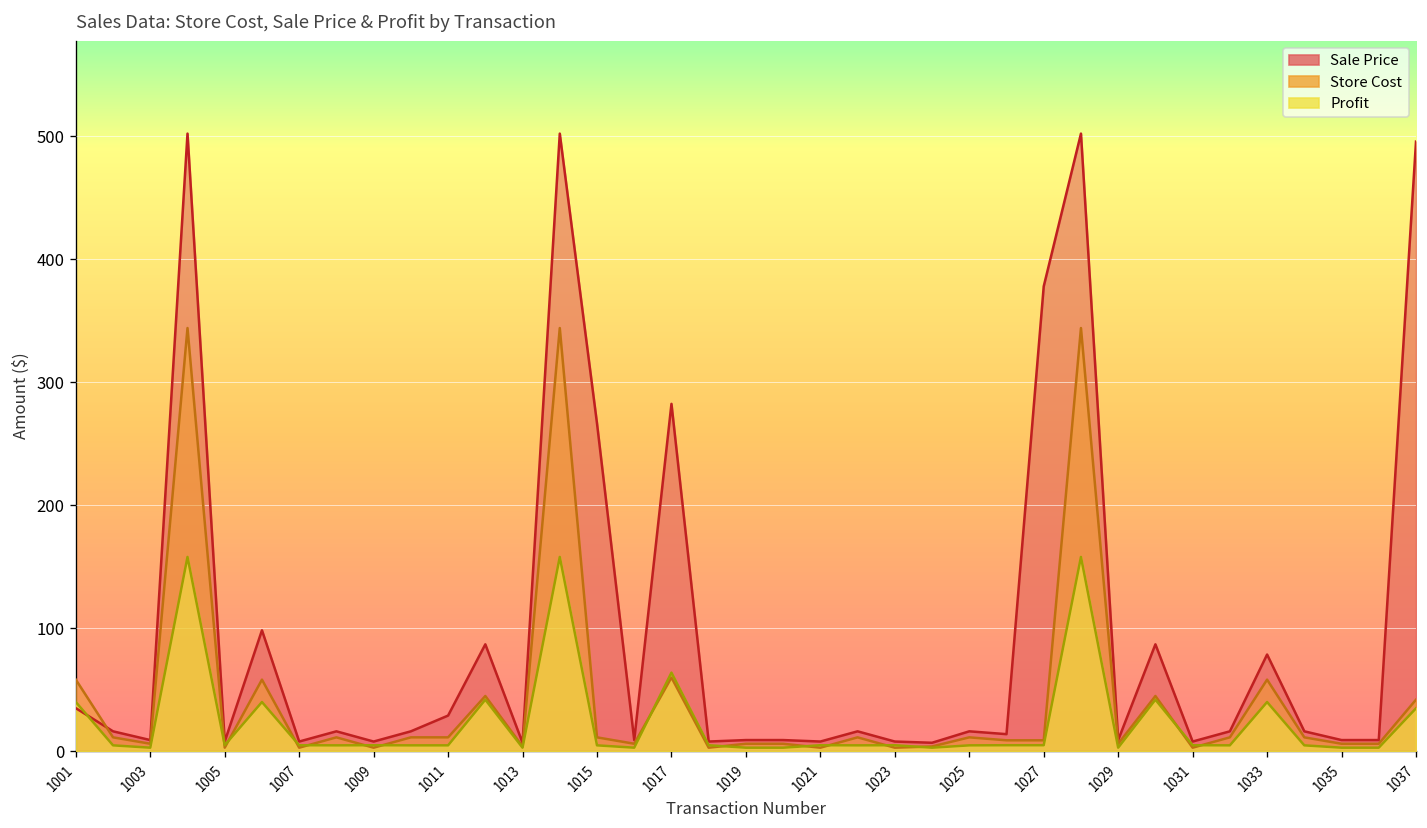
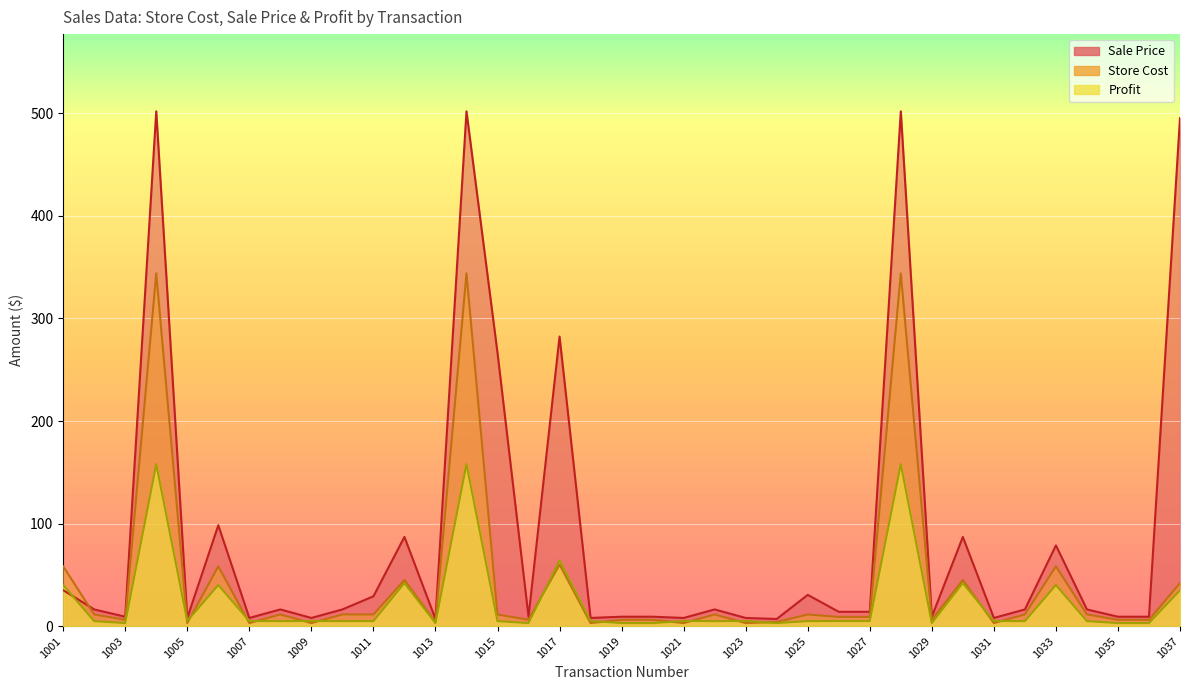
  {
    "Sale Price": {
      "1001": 35,
      "1003": 9,
      "1005": 8,
      "1007": 8,
      "1009": 8,
      "1011": 29,
      "1013": 7,
      "1015": 267,
      "1017": 282,
      "1019": 9,
      "1021": 8,
      "1023": 8,
-     "1025": 16,
-     "1027": 378,
+     "1025": 31,
+     "1027": 14,
      "1029": 9,
      "1031": 8,
      "1033": 79,
      "1035": 9,
      "1037": 496
    }
  }
